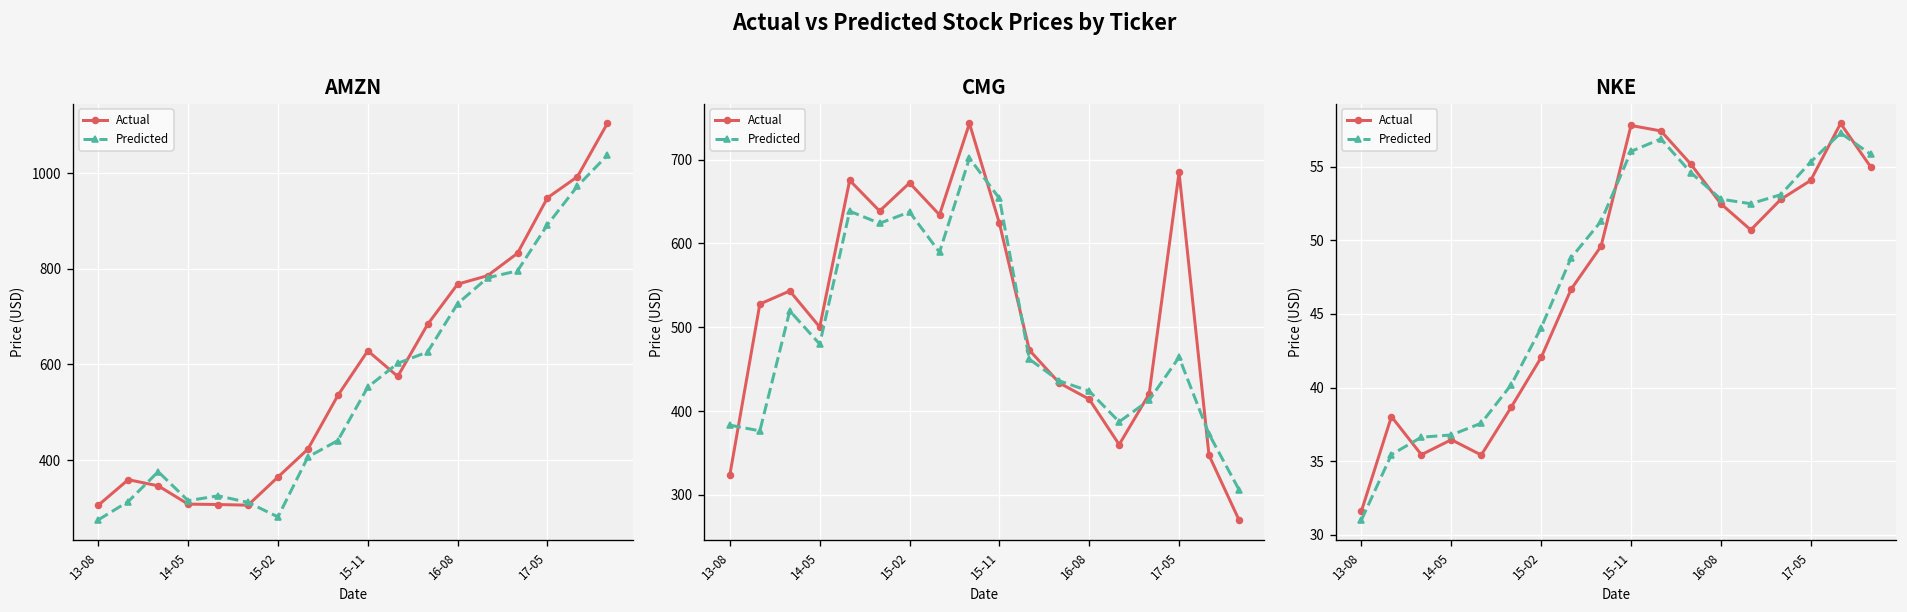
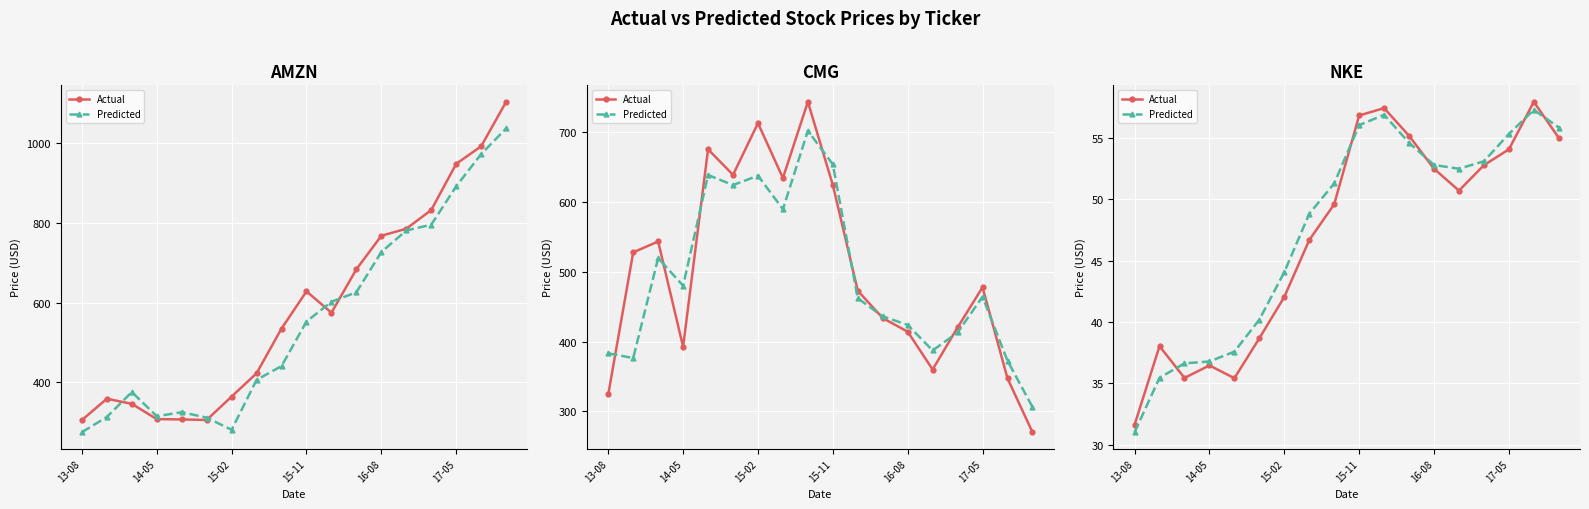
  {
    "AMZN": {
      "Actual": {
        "13-08": 310,
        "14-05": 310,
        "15-02": 360,
        "15-11": 630,
        "16-08": 770,
        "17-05": 950
      },
      "Predicted": {
        "13-08": 280,
        "14-05": 320,
        "15-02": 280,
        "15-11": 550,
        "16-08": 730,
        "17-05": 890
      }
    },
    "CMG": {
      "Actual": {
        "13-08": 320,
-       "14-05": 500,
-       "15-02": 670,
+       "14-05": 390,
+       "15-02": 710,
        "15-11": 620,
        "16-08": 410,
-       "17-05": 680
+       "17-05": 480
      },
      "Predicted": {
        "13-08": 380,
        "14-05": 480,
        "15-02": 640,
        "15-11": 650,
        "16-08": 420,
        "17-05": 460
      }
    },
    "NKE": {
      "Actual": {
        "13-08": 31.6,
        "14-05": 36.5,
        "15-02": 42.0,
-       "15-11": 57.8,
+       "15-11": 56.8,
        "16-08": 52.5,
        "17-05": 54.1
      },
      "Predicted": {
        "13-08": 31.0,
        "14-05": 36.8,
        "15-02": 44.1,
        "15-11": 56.0,
        "16-08": 52.8,
        "17-05": 55.3
      }
    }
  }
